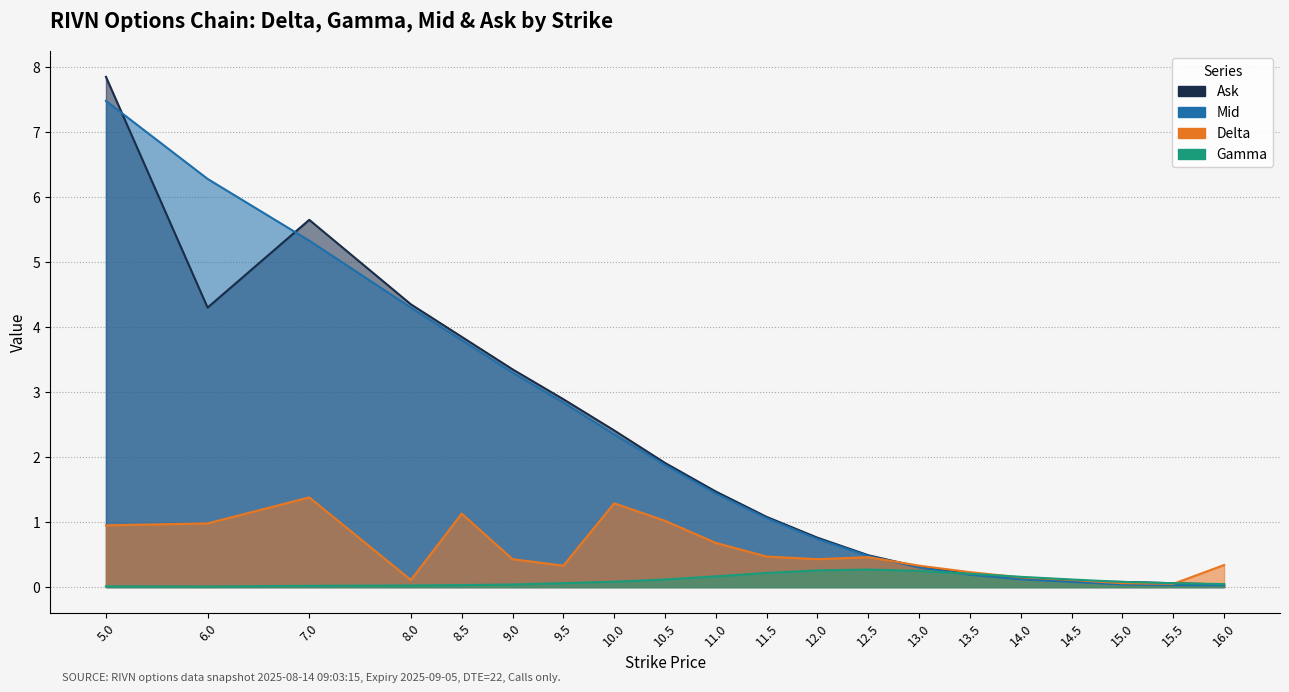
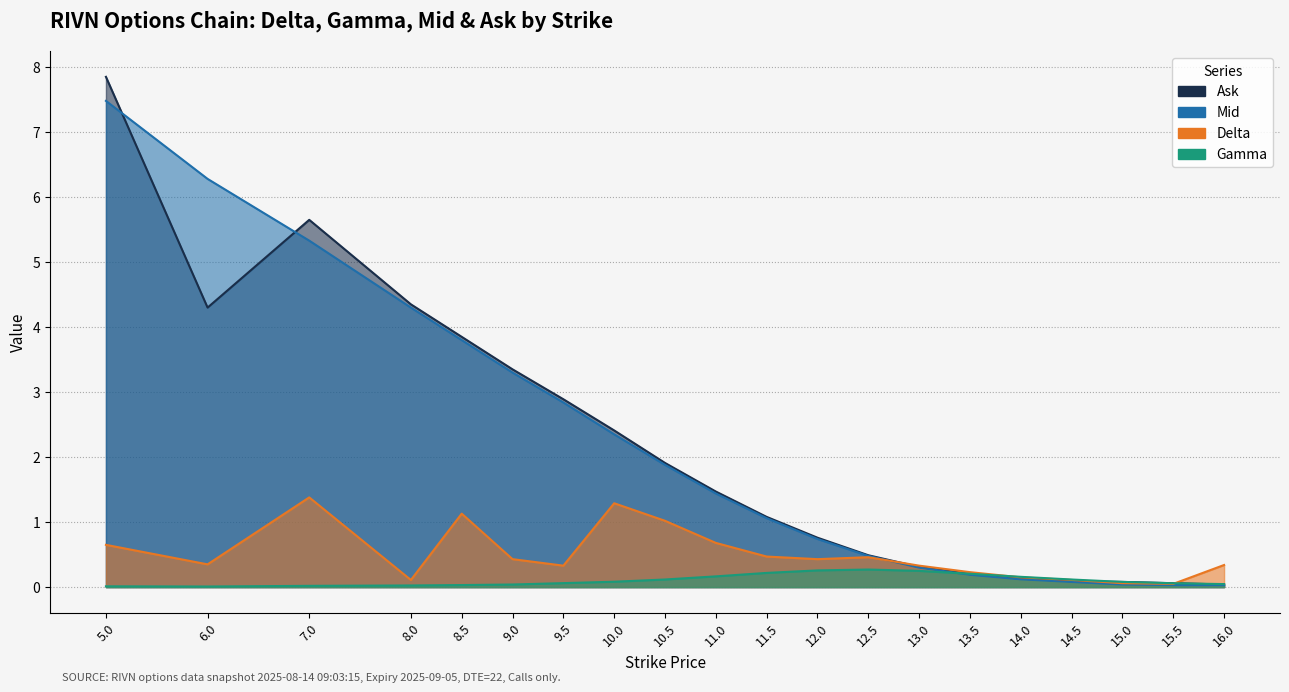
  {
    "Ask": {
      "5.0": 7.9,
      "6.0": 4.3,
      "7.0": 5.7,
      "8.0": 4.4,
      "8.5": 3.9,
      "9.0": 3.4,
      "9.5": 2.9,
      "10.0": 2.4
    },
    "Delta": {
-     "5.0": 1.0,
-     "6.0": 1.0,
+     "5.0": 0.7,
+     "6.0": 0.4,
      "7.0": 1.4,
      "8.0": 0.1,
      "8.5": 1.1,
      "9.0": 0.4,
      "9.5": 0.3,
      "10.0": 1.3,
      "10.5": 1.0,
      "11.0": 0.7,
      "11.5": 0.5,
      "12.0": 0.4,
      "16.0": 0.3
    }
  }
